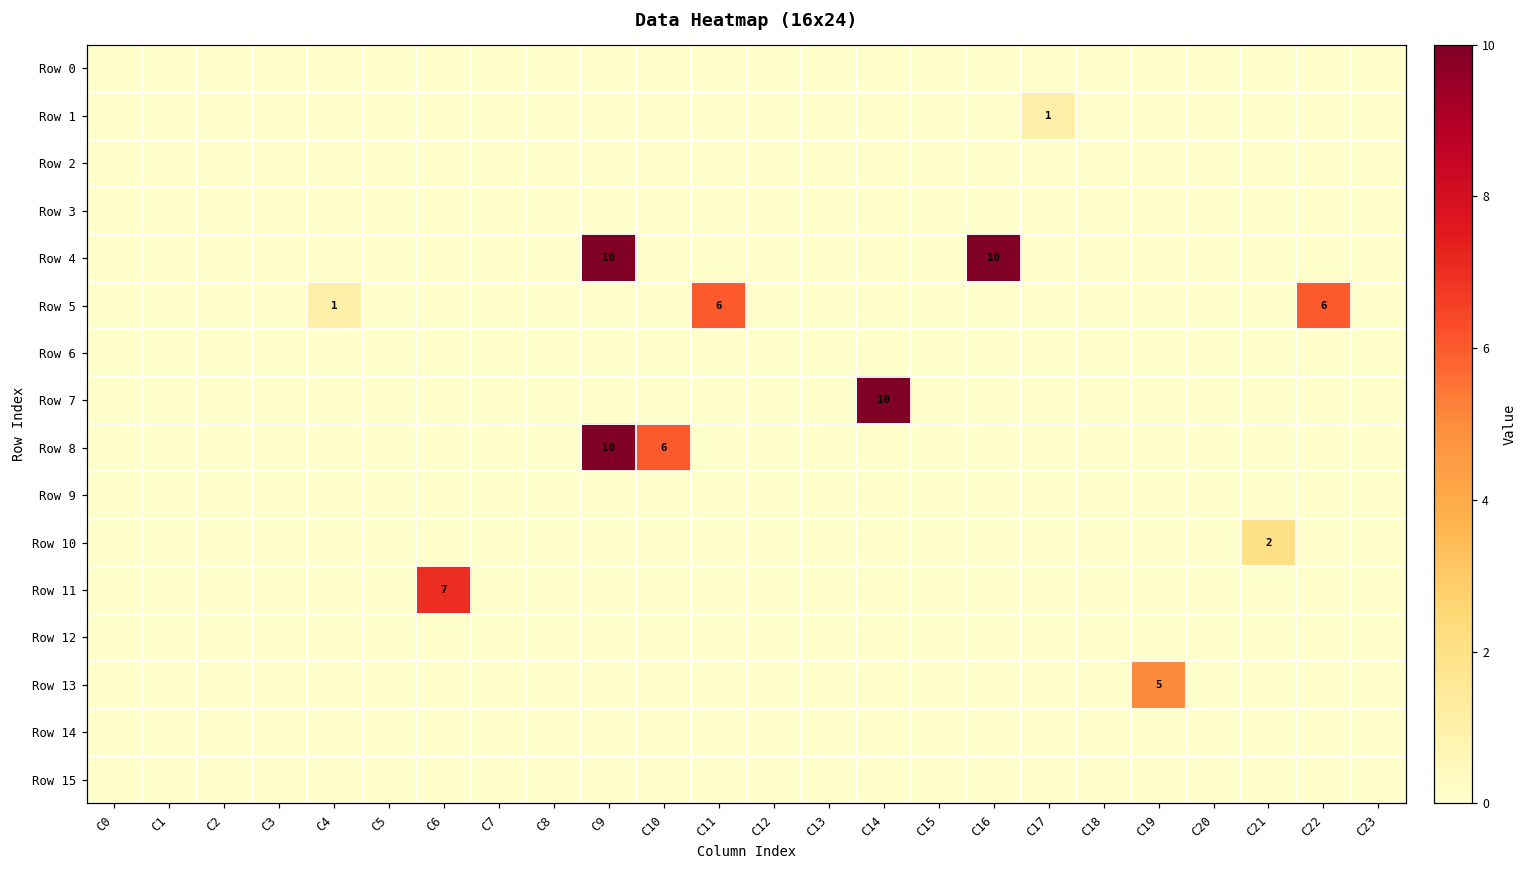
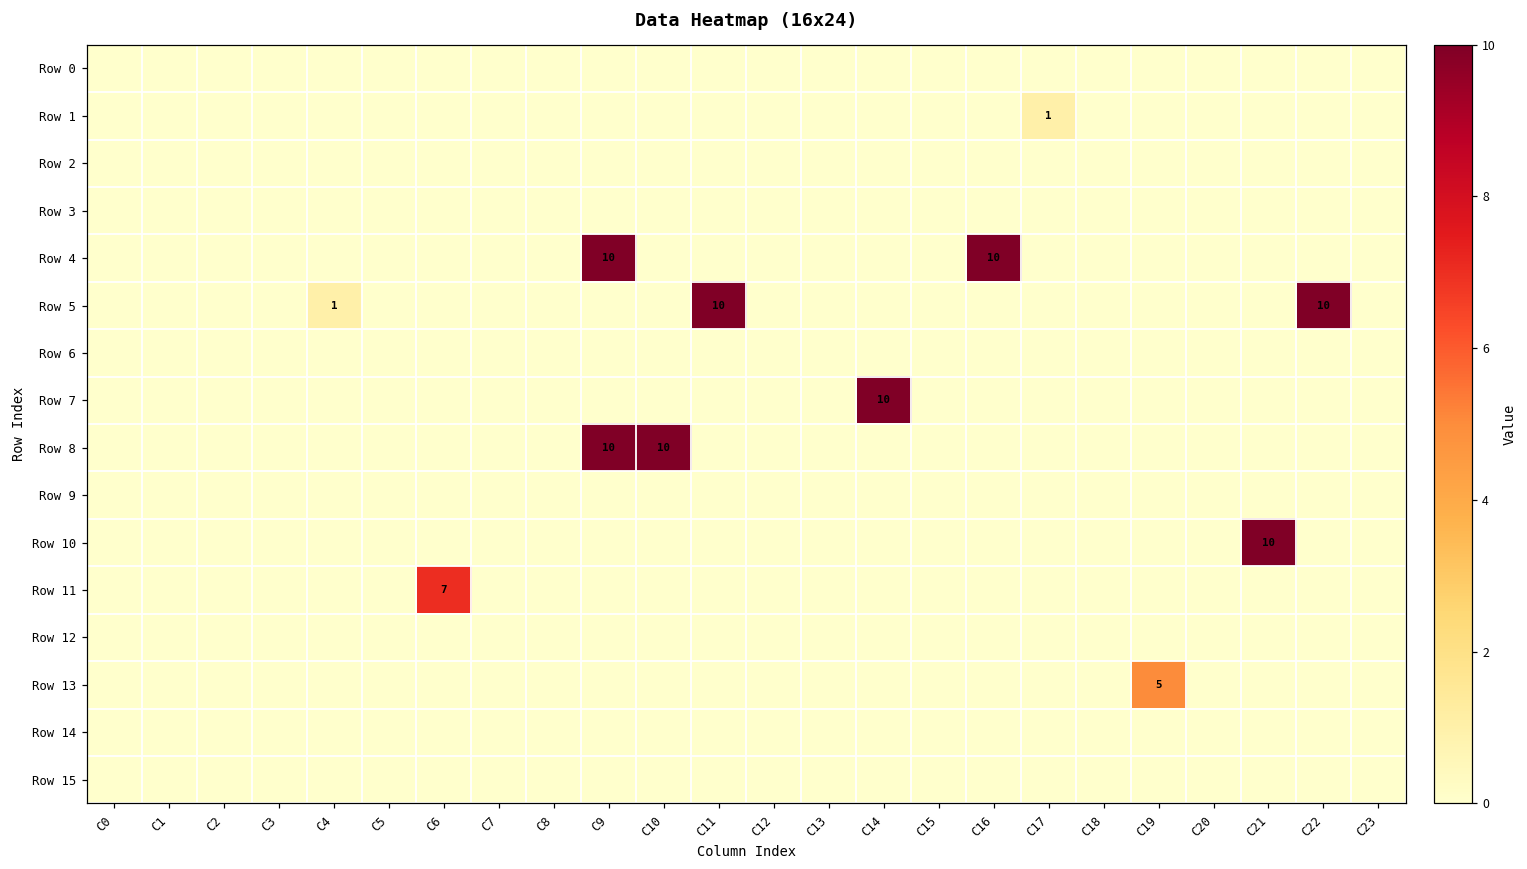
  {
    "Row 1": {
      "C17": 1
    },
    "Row 4": {
      "C9": 10,
      "C16": 10
    },
    "Row 5": {
      "C4": 1,
-     "C11": 6,
-     "C22": 6
+     "C11": 10,
+     "C22": 10
    },
    "Row 7": {
      "C14": 10
    },
    "Row 8": {
      "C9": 10,
-     "C10": 6
+     "C10": 10
    },
    "Row 10": {
-     "C21": 2
+     "C21": 10
    },
    "Row 11": {
      "C6": 7
    },
    "Row 13": {
      "C19": 5
    }
  }
